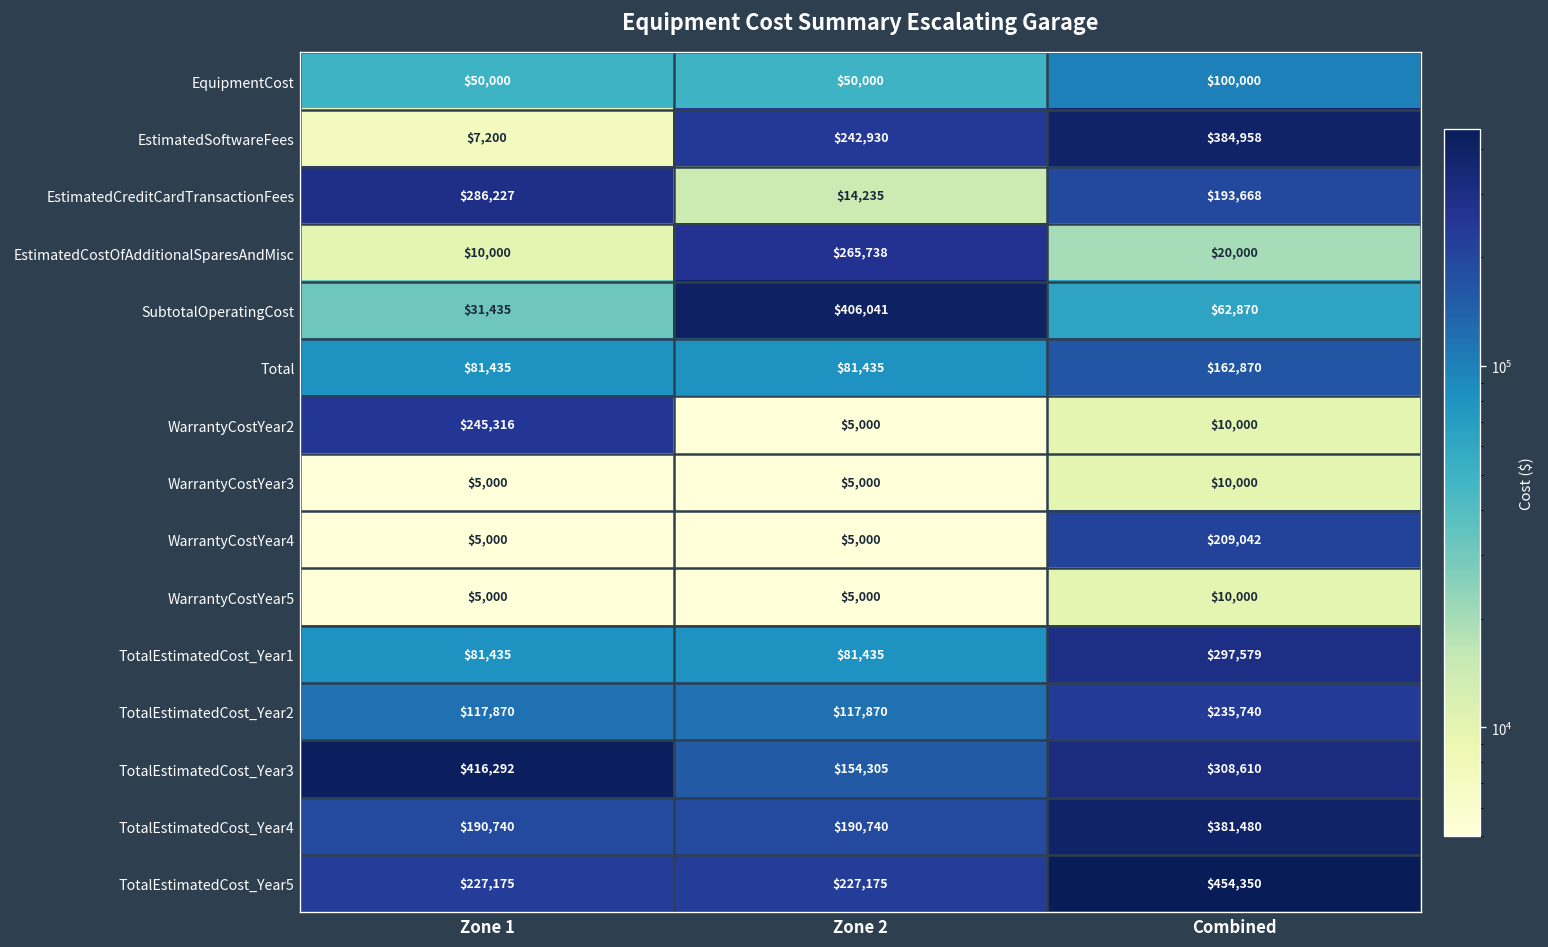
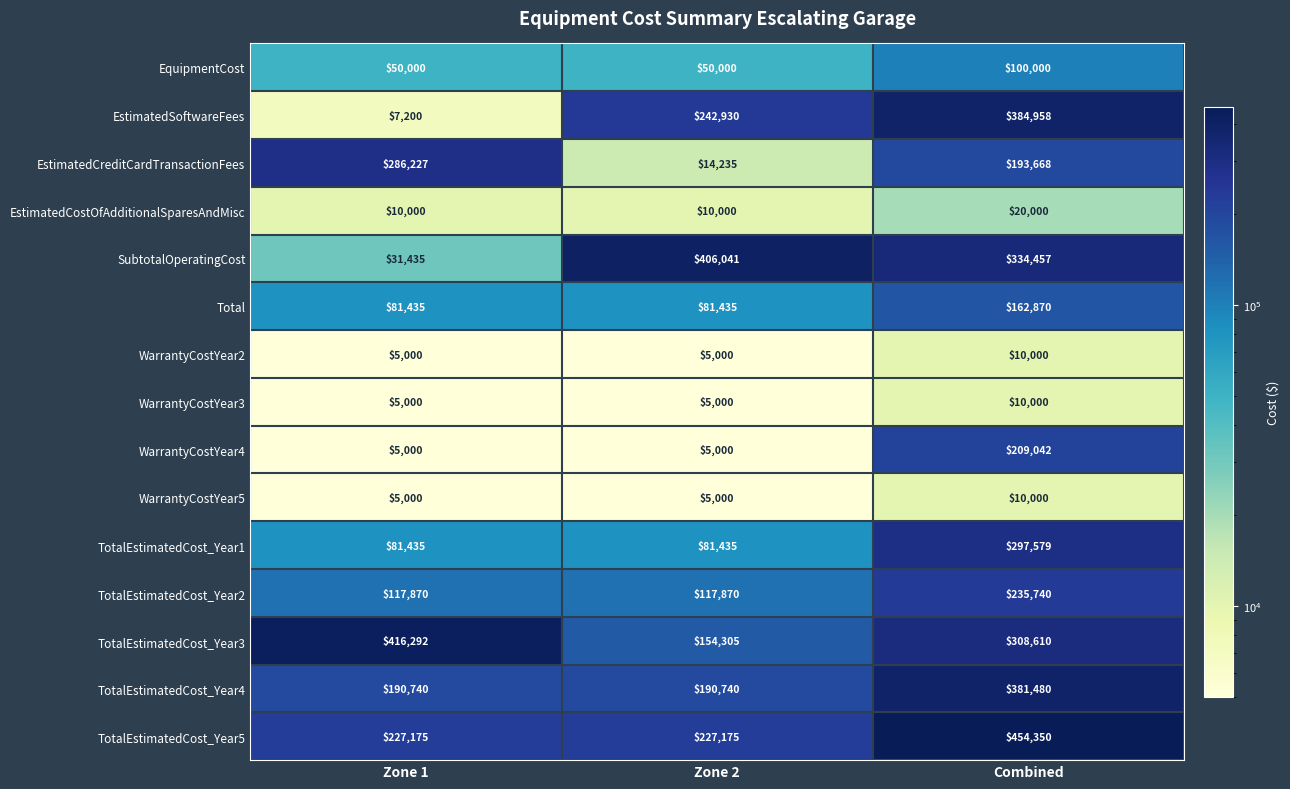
  {
    "EquipmentCost": {
      "Zone 1": "$50,000",
      "Zone 2": "$50,000",
      "Combined": "$100,000"
    },
    "EstimatedSoftwareFees": {
      "Zone 1": "$7,200",
      "Zone 2": "$242,930",
      "Combined": "$384,958"
    },
    "EstimatedCreditCardTransactionFees": {
      "Zone 1": "$286,227",
      "Zone 2": "$14,235",
      "Combined": "$193,668"
    },
    "EstimatedCostOfAdditionalSparesAndMisc": {
      "Zone 1": "$10,000",
-     "Zone 2": "$265,738",
+     "Zone 2": "$10,000",
      "Combined": "$20,000"
    },
    "SubtotalOperatingCost": {
      "Zone 1": "$31,435",
      "Zone 2": "$406,041",
-     "Combined": "$62,870"
+     "Combined": "$334,457"
    },
    "Total": {
      "Zone 1": "$81,435",
      "Zone 2": "$81,435",
      "Combined": "$162,870"
    },
    "WarrantyCostYear2": {
-     "Zone 1": "$245,316",
+     "Zone 1": "$5,000",
      "Zone 2": "$5,000",
      "Combined": "$10,000"
    },
    "WarrantyCostYear3": {
      "Zone 1": "$5,000",
      "Zone 2": "$5,000",
      "Combined": "$10,000"
    },
    "WarrantyCostYear4": {
      "Zone 1": "$5,000",
      "Zone 2": "$5,000",
      "Combined": "$209,042"
    },
    "WarrantyCostYear5": {
      "Zone 1": "$5,000",
      "Zone 2": "$5,000",
      "Combined": "$10,000"
    },
    "TotalEstimatedCost_Year1": {
      "Zone 1": "$81,435",
      "Zone 2": "$81,435",
      "Combined": "$297,579"
    },
    "TotalEstimatedCost_Year2": {
      "Zone 1": "$117,870",
      "Zone 2": "$117,870",
      "Combined": "$235,740"
    },
    "TotalEstimatedCost_Year3": {
      "Zone 1": "$416,292",
      "Zone 2": "$154,305",
      "Combined": "$308,610"
    },
    "TotalEstimatedCost_Year4": {
      "Zone 1": "$190,740",
      "Zone 2": "$190,740",
      "Combined": "$381,480"
    },
    "TotalEstimatedCost_Year5": {
      "Zone 1": "$227,175",
      "Zone 2": "$227,175",
      "Combined": "$454,350"
    }
  }
